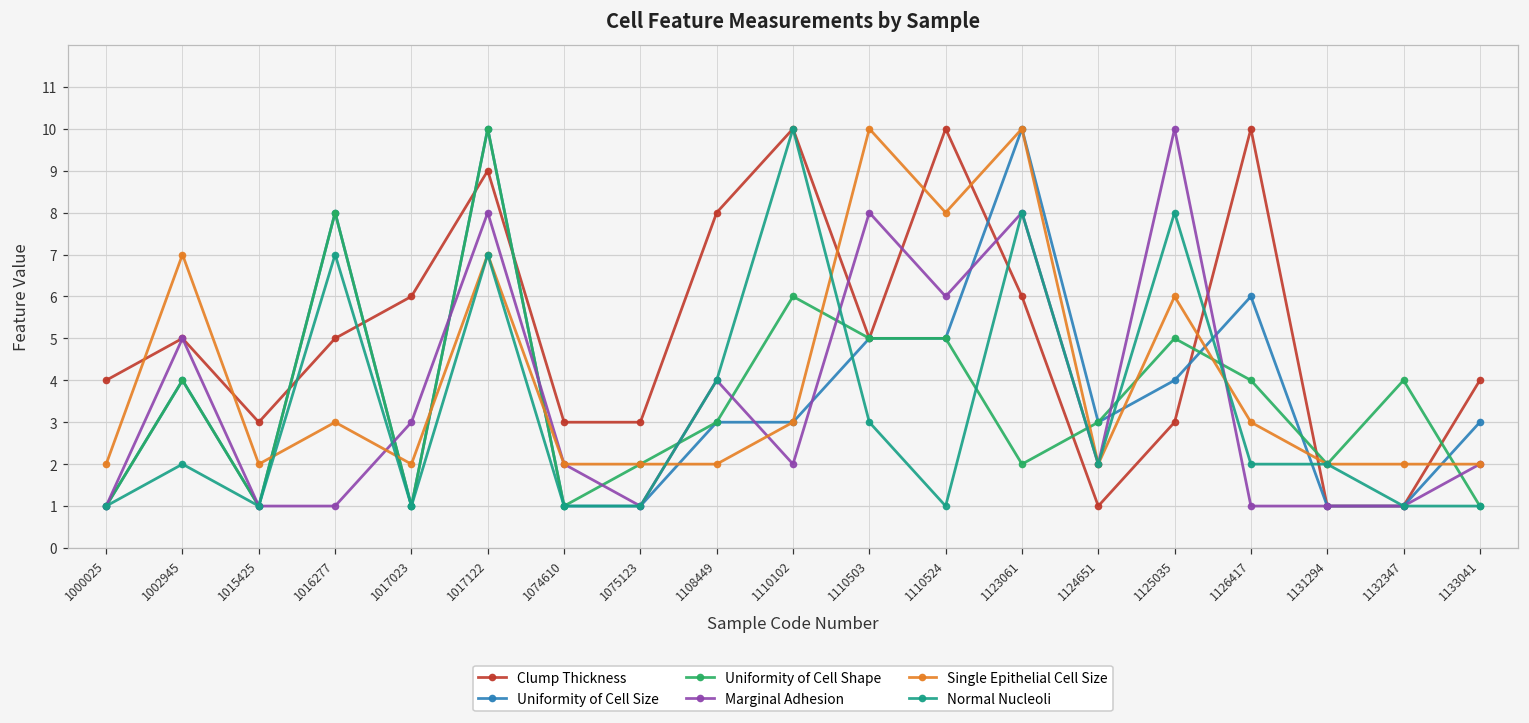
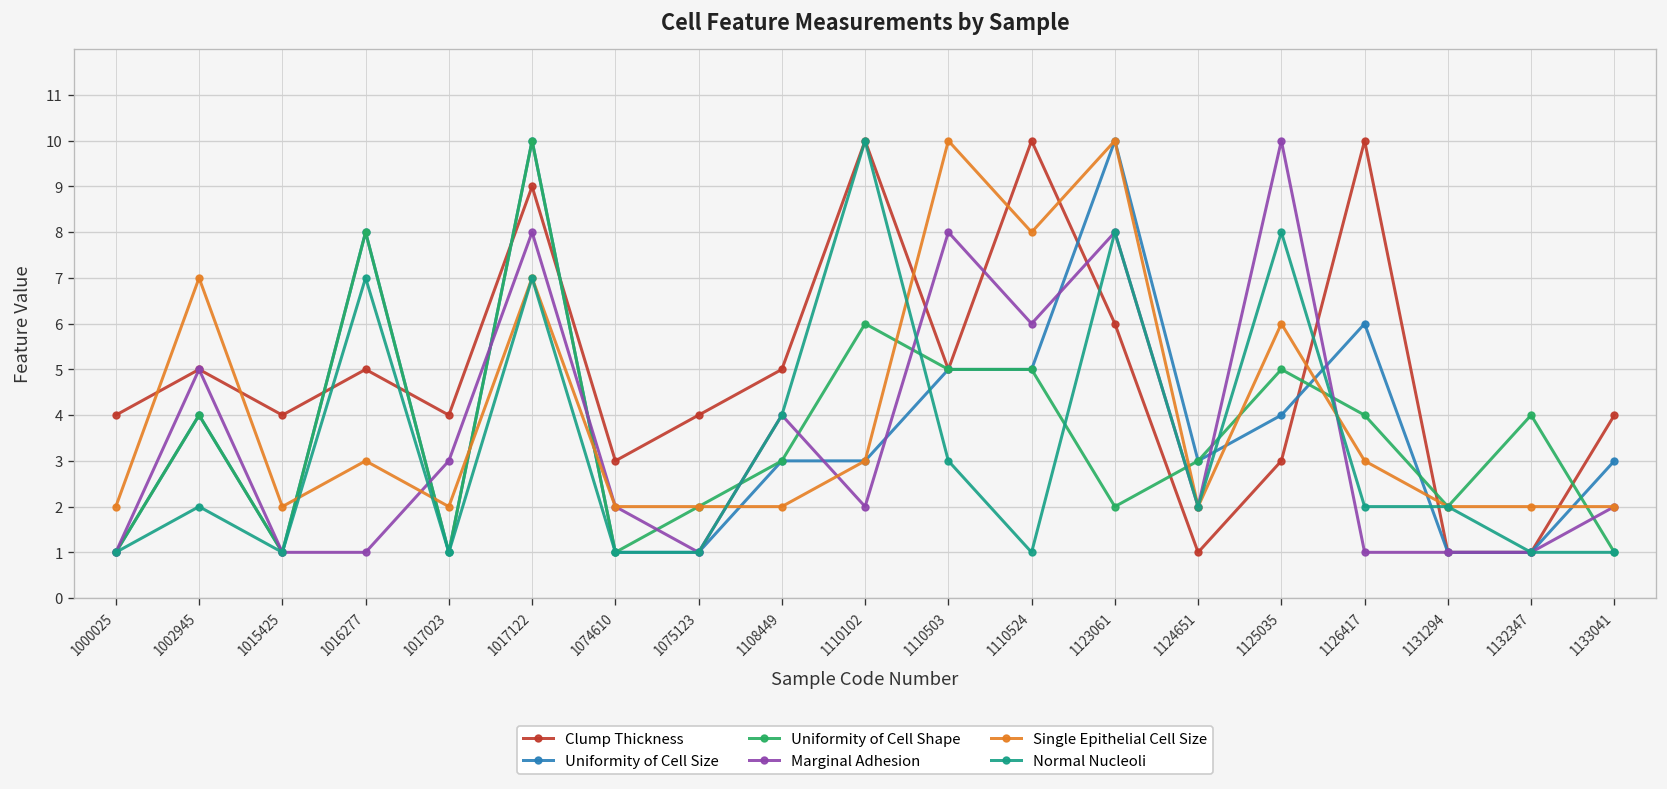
  {
    "Clump Thickness": {
      "1000025": 4,
-     "1015425": 3,
+     "1015425": 4,
      "1016277": 5,
-     "1017023": 6,
+     "1017023": 4,
      "1017122": 9,
      "1074610": 3,
-     "1075123": 3,
-     "1108449": 8,
+     "1075123": 4,
+     "1108449": 5,
      "1110524": 10,
      "1123061": 6,
      "1124651": 1,
      "1125035": 3,
      "1126417": 10,
      "1133041": 4
    },
    "Uniformity of Cell Size": {
      "1125035": 4,
      "1126417": 6,
      "1133041": 3
    },
    "Marginal Adhesion": {
      "1016277": 1,
      "1017023": 3,
      "1017122": 8,
      "1110102": 2,
      "1110503": 8,
      "1110524": 6,
      "1125035": 10,
      "1126417": 1
    },
    "Single Epithelial Cell Size": {
      "1000025": 2,
      "1002945": 7,
      "1015425": 2,
      "1016277": 3,
      "1017023": 2,
      "1108449": 2,
      "1110503": 10,
      "1110524": 8,
      "1125035": 6,
      "1126417": 3,
      "1132347": 2
    }
  }
